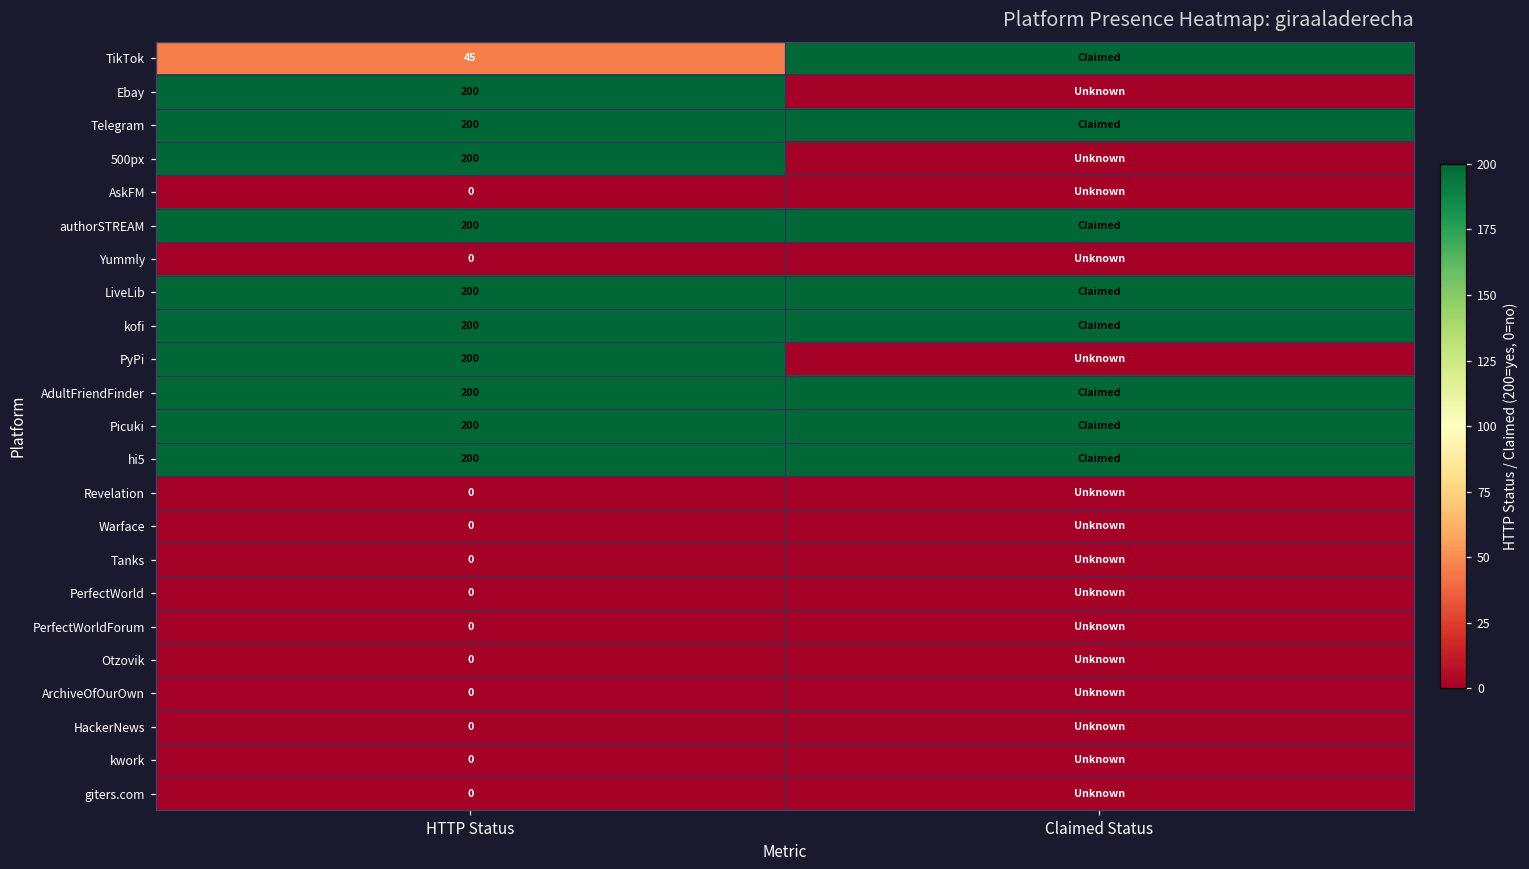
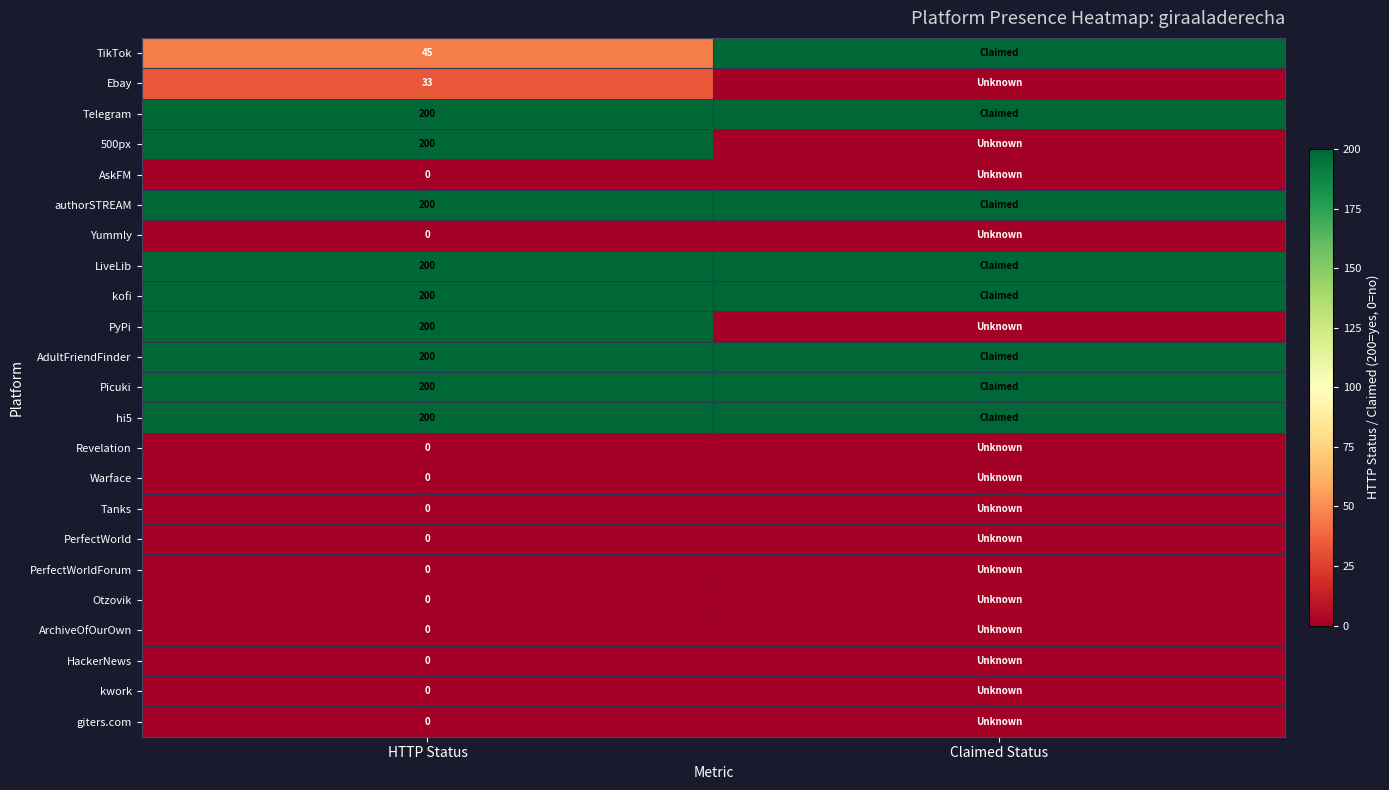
  {
    "TikTok": {
      "HTTP Status": 45
    },
    "Ebay": {
-     "HTTP Status": 200
+     "HTTP Status": 33
    },
    "Telegram": {
      "HTTP Status": 200
    },
    "500px": {
      "HTTP Status": 200
    },
    "AskFM": {
      "HTTP Status": 0
    },
    "authorSTREAM": {
      "HTTP Status": 200
    },
    "Yummly": {
      "HTTP Status": 0
    },
    "LiveLib": {
      "HTTP Status": 200
    },
    "kofi": {
      "HTTP Status": 200
    },
    "PyPi": {
      "HTTP Status": 200
    },
    "AdultFriendFinder": {
      "HTTP Status": 200
    },
    "Picuki": {
      "HTTP Status": 200
    },
    "hi5": {
      "HTTP Status": 200
    },
    "Revelation": {
      "HTTP Status": 0
    },
    "Warface": {
      "HTTP Status": 0
    },
    "Tanks": {
      "HTTP Status": 0
    },
    "PerfectWorld": {
      "HTTP Status": 0
    },
    "PerfectWorldForum": {
      "HTTP Status": 0
    },
    "Otzovik": {
      "HTTP Status": 0
    },
    "ArchiveOfOurOwn": {
      "HTTP Status": 0
    },
    "HackerNews": {
      "HTTP Status": 0
    },
    "kwork": {
      "HTTP Status": 0
    },
    "giters.com": {
      "HTTP Status": 0
    }
  }
